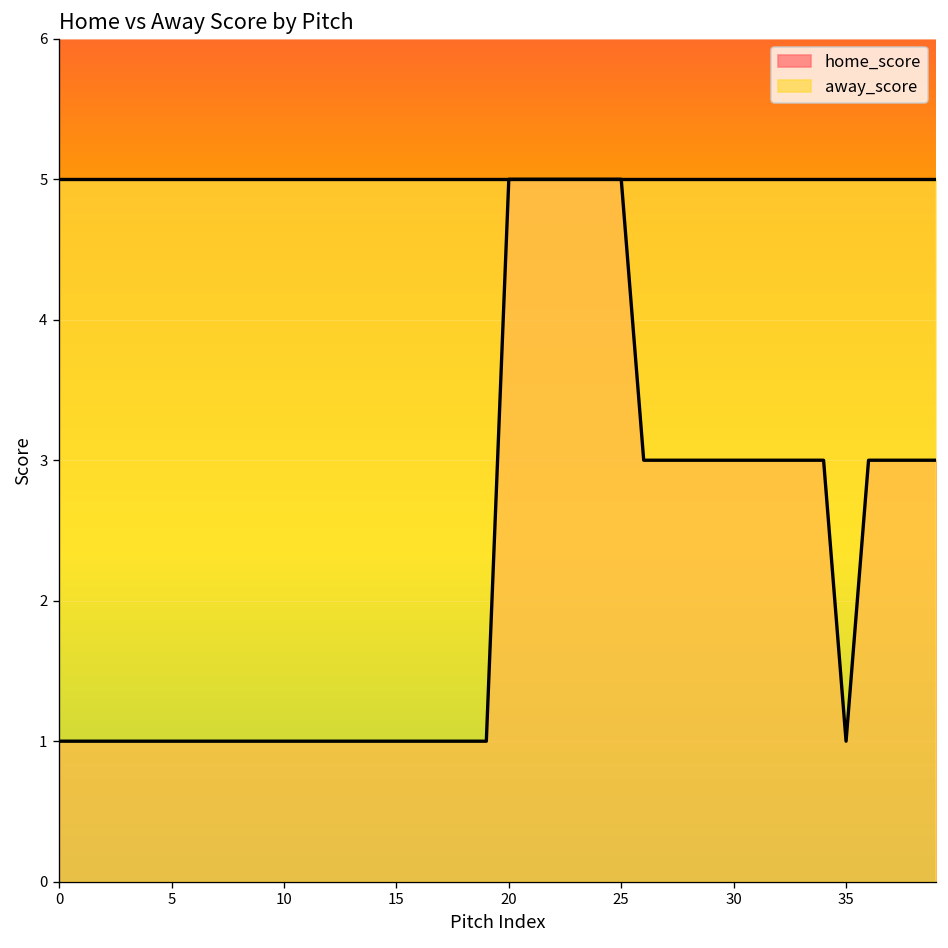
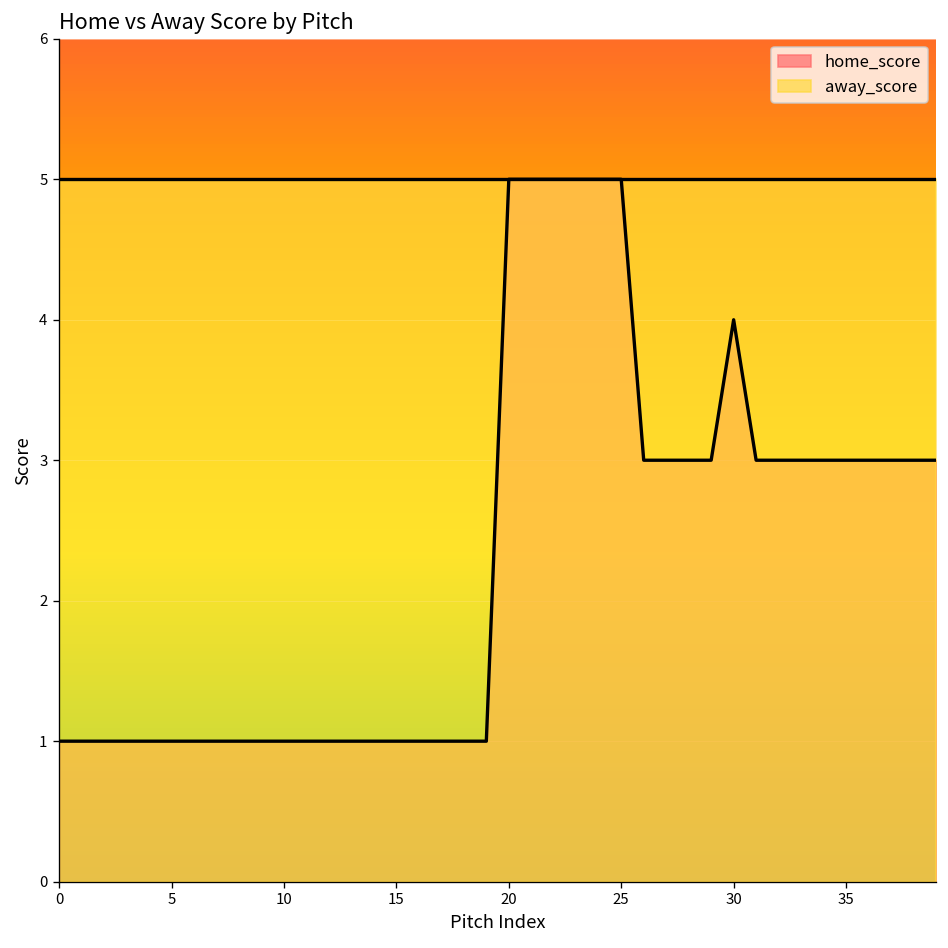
  {
    "home_score": {
      "0": 1,
      "5": 1,
      "10": 1,
      "15": 1,
-     "30": 3,
-     "35": 1
+     "30": 4,
+     "35": 3
    },
    "away_score": {
      "0": 5,
      "5": 5,
      "10": 5,
      "15": 5,
      "30": 5,
      "35": 5
    }
  }
